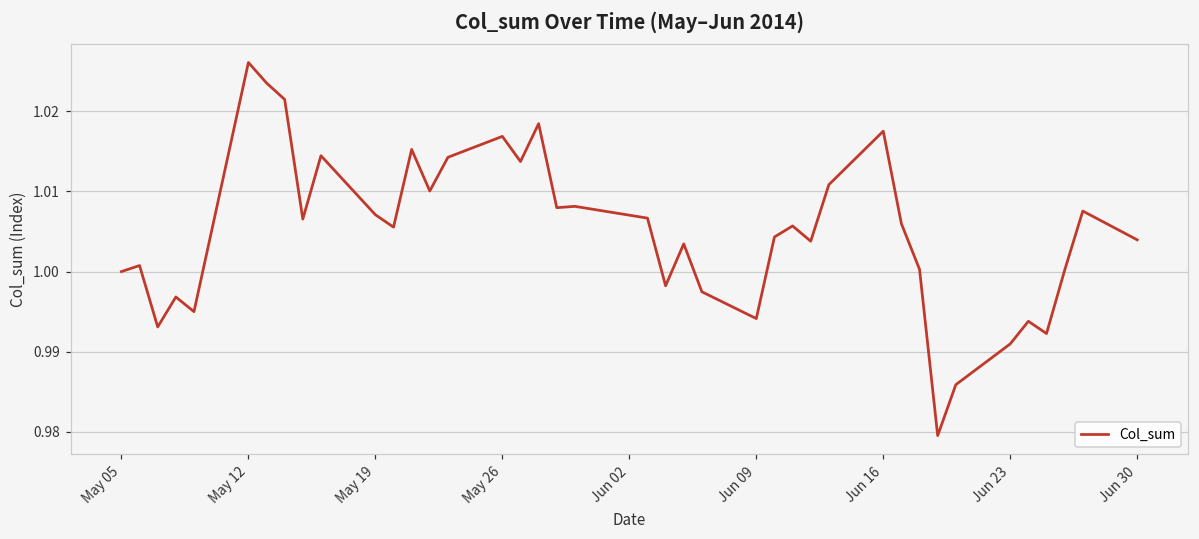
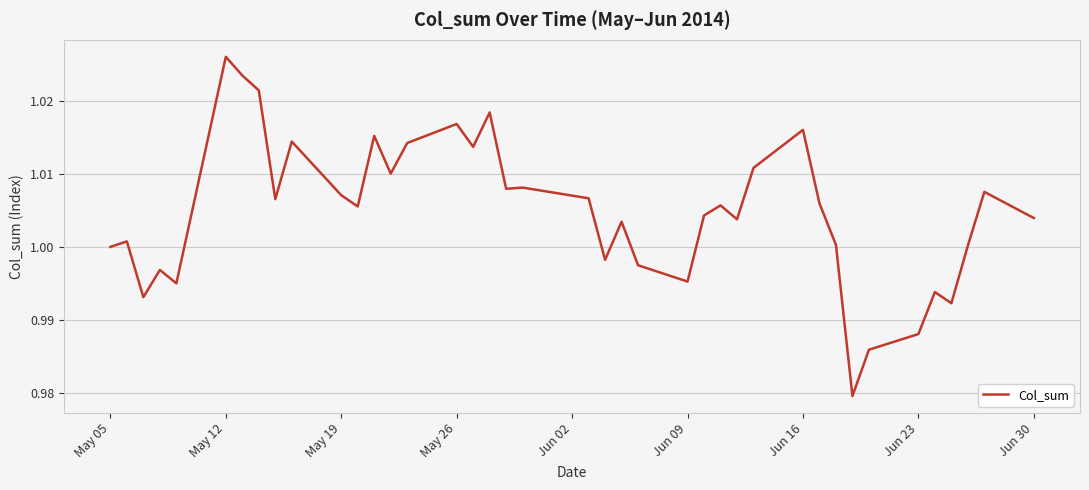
  {
    "May 05": 1.000,
    "May 12": 1.026,
    "May 19": 1.007,
    "May 26": 1.017,
-   "Jun 09": 0.994,
-   "Jun 16": 1.018,
-   "Jun 23": 0.991,
+   "Jun 09": 0.995,
+   "Jun 16": 1.016,
+   "Jun 23": 0.988,
    "Jun 30": 1.004
  }
